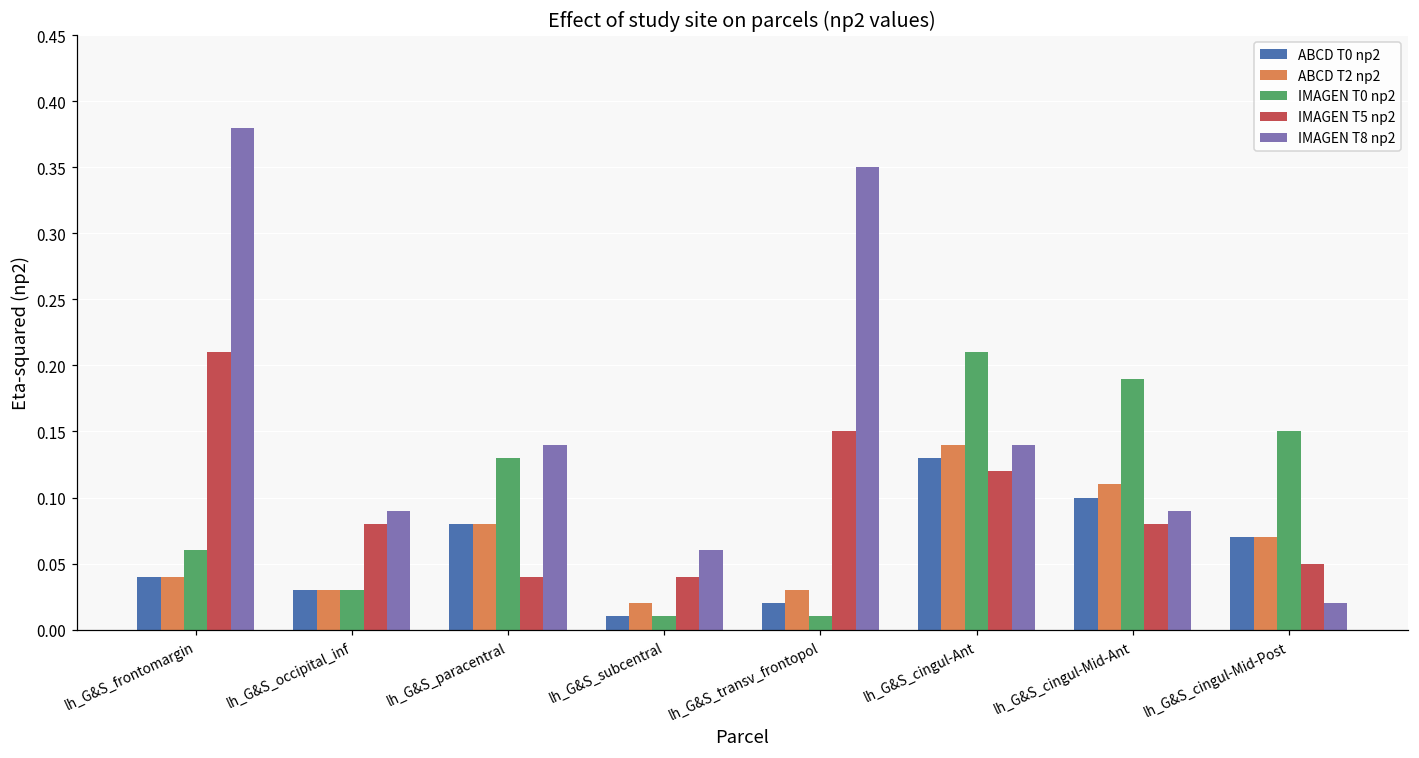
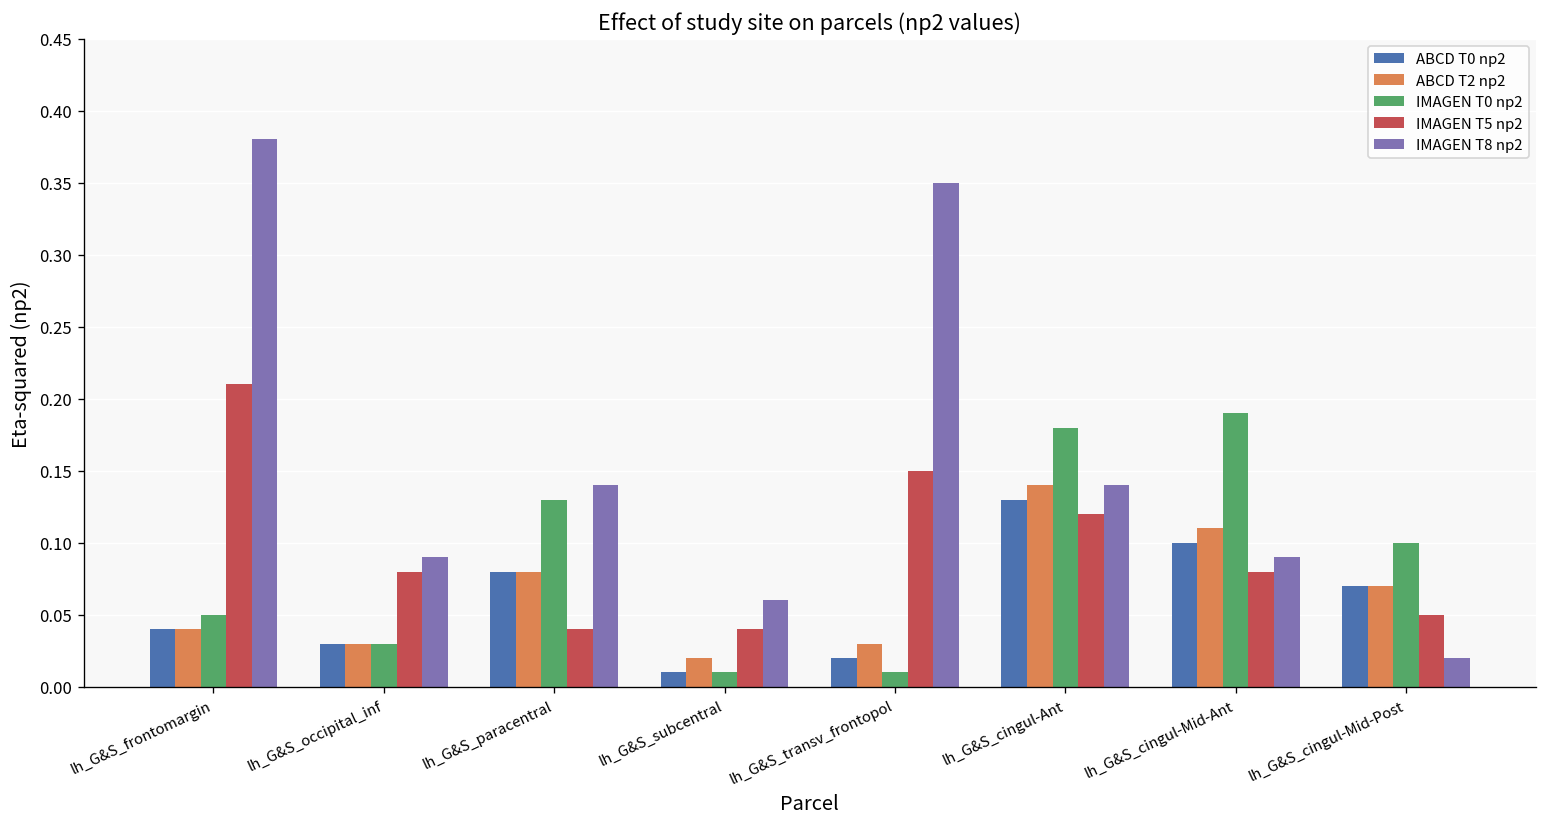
  {
    "IMAGEN T0 np2": {
-     "lh_G&S_frontomargin": 0.06,
+     "lh_G&S_frontomargin": 0.05,
      "lh_G&S_occipital_inf": 0.03,
      "lh_G&S_paracentral": 0.13,
      "lh_G&S_subcentral": 0.01,
      "lh_G&S_transv_frontopol": 0.01,
-     "lh_G&S_cingul-Ant": 0.21,
+     "lh_G&S_cingul-Ant": 0.18,
      "lh_G&S_cingul-Mid-Ant": 0.19,
-     "lh_G&S_cingul-Mid-Post": 0.15
+     "lh_G&S_cingul-Mid-Post": 0.10
    }
  }
